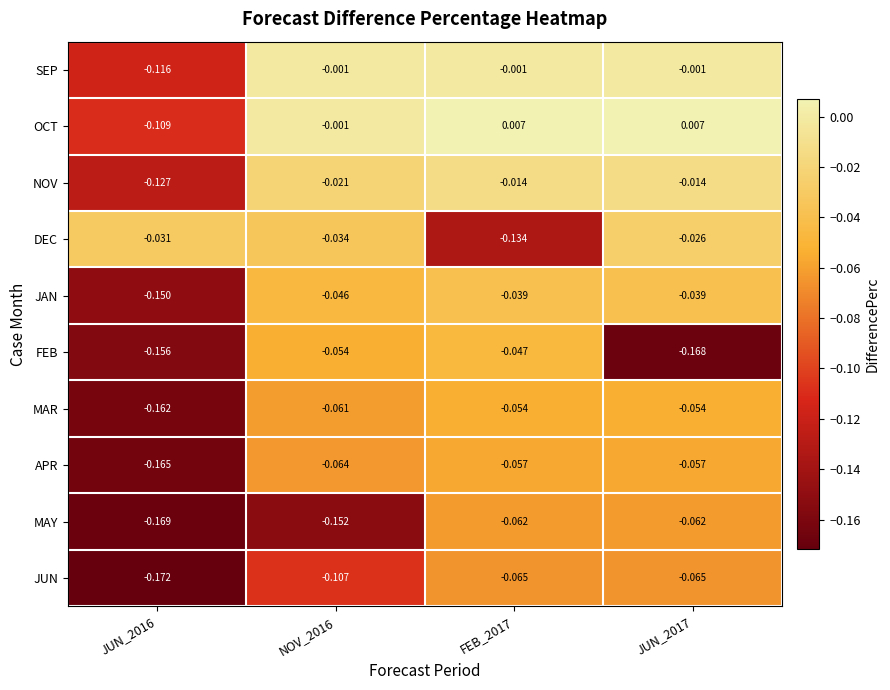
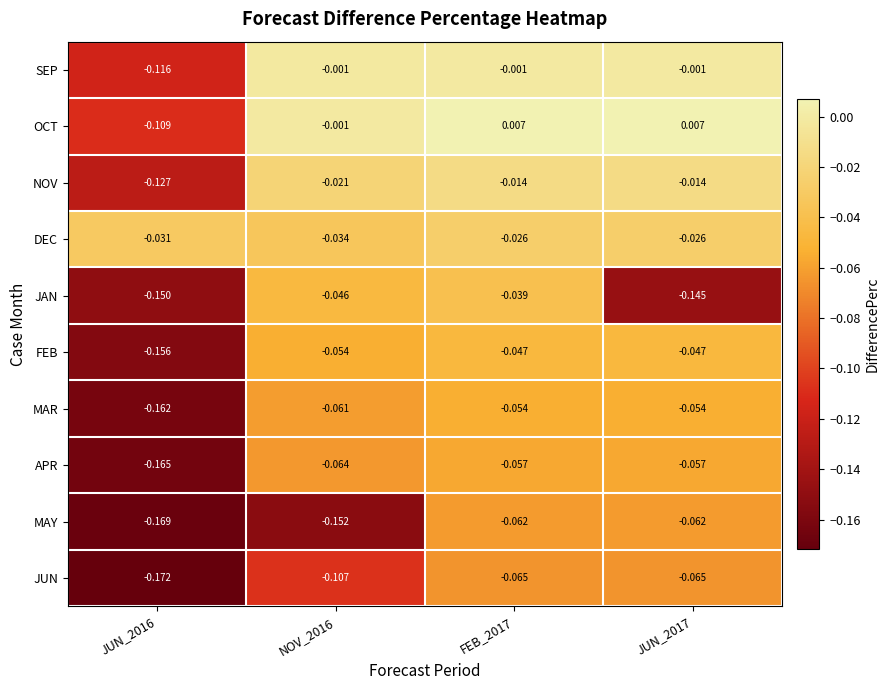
  {
    "SEP": {
      "JUN_2016": -0.116,
      "NOV_2016": -0.001,
      "FEB_2017": -0.001,
      "JUN_2017": -0.001
    },
    "OCT": {
      "JUN_2016": -0.109,
      "NOV_2016": -0.001,
      "FEB_2017": 0.007,
      "JUN_2017": 0.007
    },
    "NOV": {
      "JUN_2016": -0.127,
      "NOV_2016": -0.021,
      "FEB_2017": -0.014,
      "JUN_2017": -0.014
    },
    "DEC": {
      "JUN_2016": -0.031,
      "NOV_2016": -0.034,
-     "FEB_2017": -0.134,
+     "FEB_2017": -0.026,
      "JUN_2017": -0.026
    },
    "JAN": {
      "JUN_2016": -0.150,
      "NOV_2016": -0.046,
      "FEB_2017": -0.039,
-     "JUN_2017": -0.039
+     "JUN_2017": -0.145
    },
    "FEB": {
      "JUN_2016": -0.156,
      "NOV_2016": -0.054,
      "FEB_2017": -0.047,
-     "JUN_2017": -0.168
+     "JUN_2017": -0.047
    },
    "MAR": {
      "JUN_2016": -0.162,
      "NOV_2016": -0.061,
      "FEB_2017": -0.054,
      "JUN_2017": -0.054
    },
    "APR": {
      "JUN_2016": -0.165,
      "NOV_2016": -0.064,
      "FEB_2017": -0.057,
      "JUN_2017": -0.057
    },
    "MAY": {
      "JUN_2016": -0.169,
      "NOV_2016": -0.152,
      "FEB_2017": -0.062,
      "JUN_2017": -0.062
    },
    "JUN": {
      "JUN_2016": -0.172,
      "NOV_2016": -0.107,
      "FEB_2017": -0.065,
      "JUN_2017": -0.065
    }
  }
